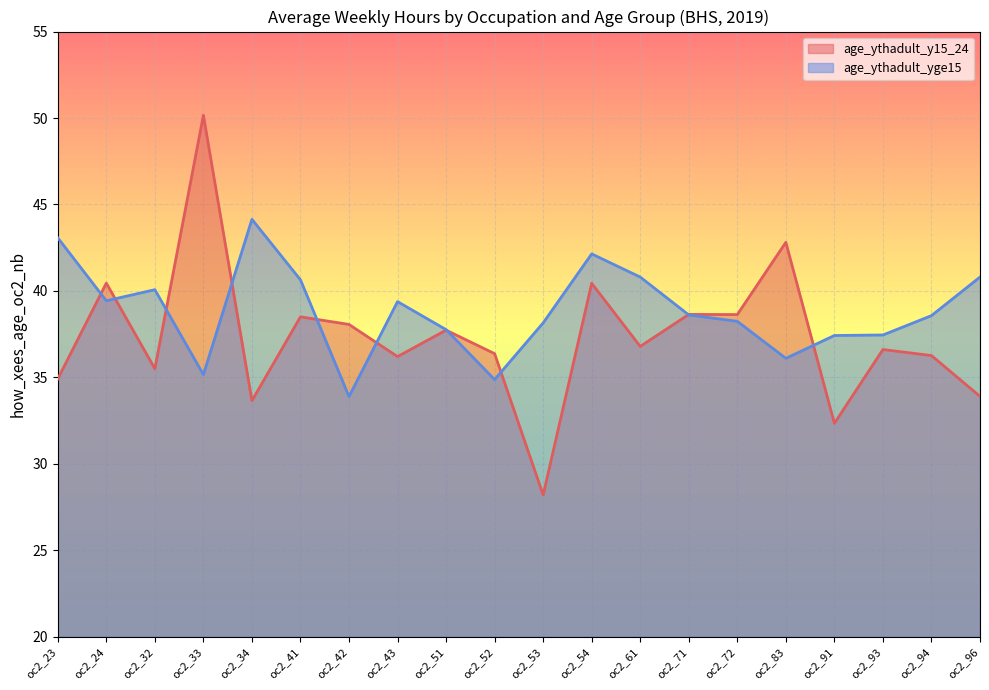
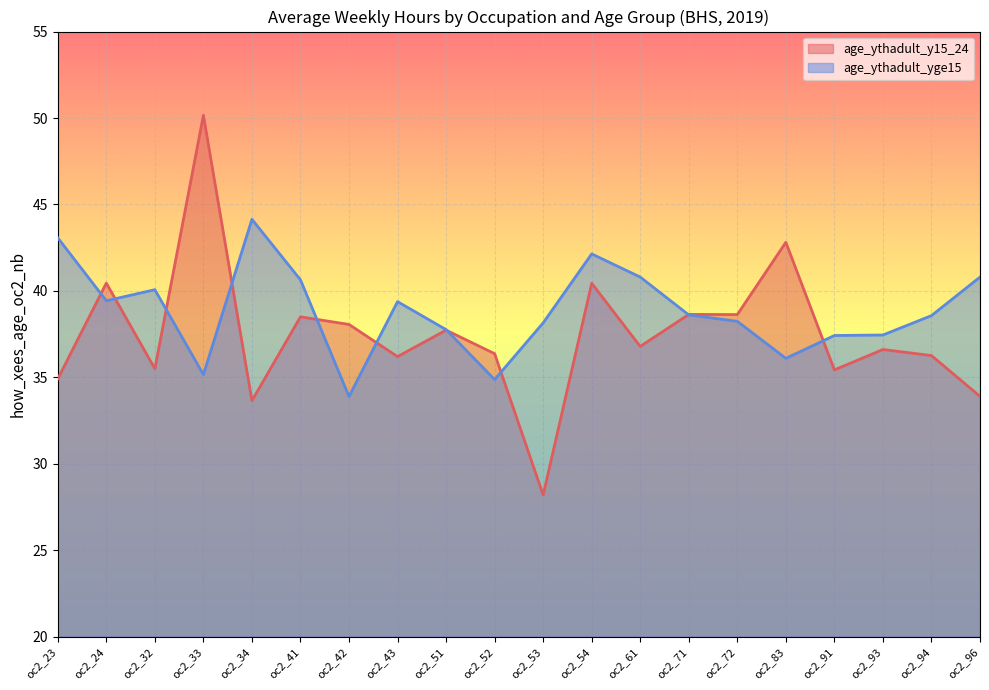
  {
    "age_ythadult_y15_24": {
      "oc2_23": 34.9,
      "oc2_24": 40.5,
      "oc2_32": 35.5,
      "oc2_33": 50.2,
      "oc2_34": 33.7,
      "oc2_41": 38.5,
      "oc2_42": 38.1,
      "oc2_43": 36.2,
      "oc2_52": 36.4,
      "oc2_53": 28.2,
      "oc2_54": 40.4,
      "oc2_61": 36.8,
      "oc2_72": 38.6,
      "oc2_83": 42.8,
-     "oc2_91": 32.3,
+     "oc2_91": 35.4,
      "oc2_93": 36.6,
      "oc2_94": 36.3,
      "oc2_96": 33.9
    },
    "age_ythadult_yge15": {
      "oc2_23": 43.1,
      "oc2_24": 39.4,
      "oc2_32": 40.1,
      "oc2_33": 35.2,
      "oc2_34": 44.1,
      "oc2_41": 40.6,
      "oc2_42": 33.9,
      "oc2_43": 39.4,
      "oc2_52": 34.9,
      "oc2_53": 38.2,
      "oc2_54": 42.1,
      "oc2_61": 40.8,
      "oc2_72": 38.2,
      "oc2_83": 36.1,
      "oc2_91": 37.4,
      "oc2_93": 37.5,
      "oc2_94": 38.6,
      "oc2_96": 40.8
    }
  }
